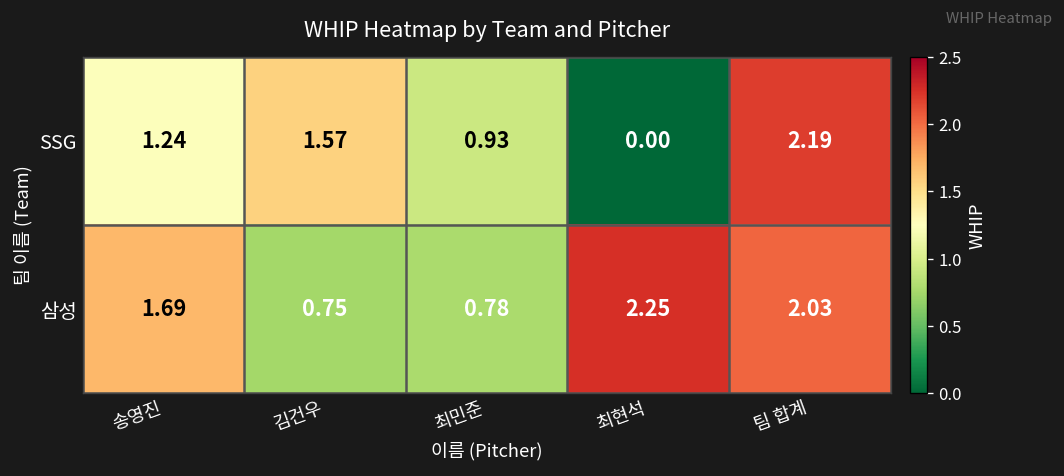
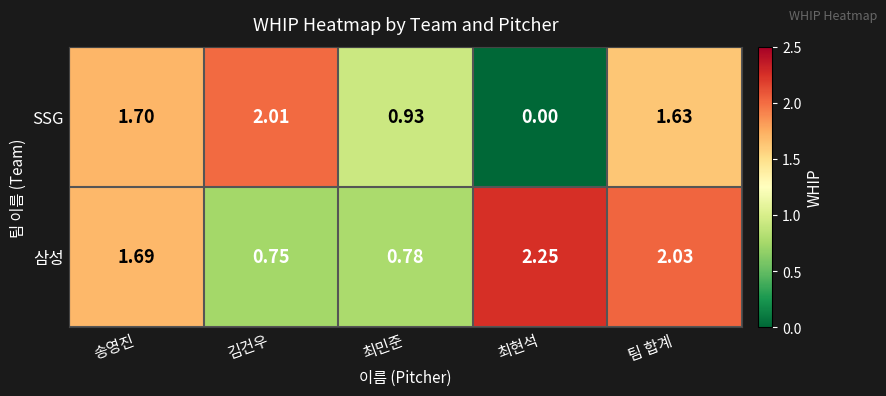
  {
    "SSG": {
-     "송영진": 1.24,
-     "김건우": 1.57,
+     "송영진": 1.70,
+     "김건우": 2.01,
      "최민준": 0.93,
      "최현석": 0.00,
-     "팀 합계": 2.19
+     "팀 합계": 1.63
    },
    "삼성": {
      "송영진": 1.69,
      "김건우": 0.75,
      "최민준": 0.78,
      "최현석": 2.25,
      "팀 합계": 2.03
    }
  }
